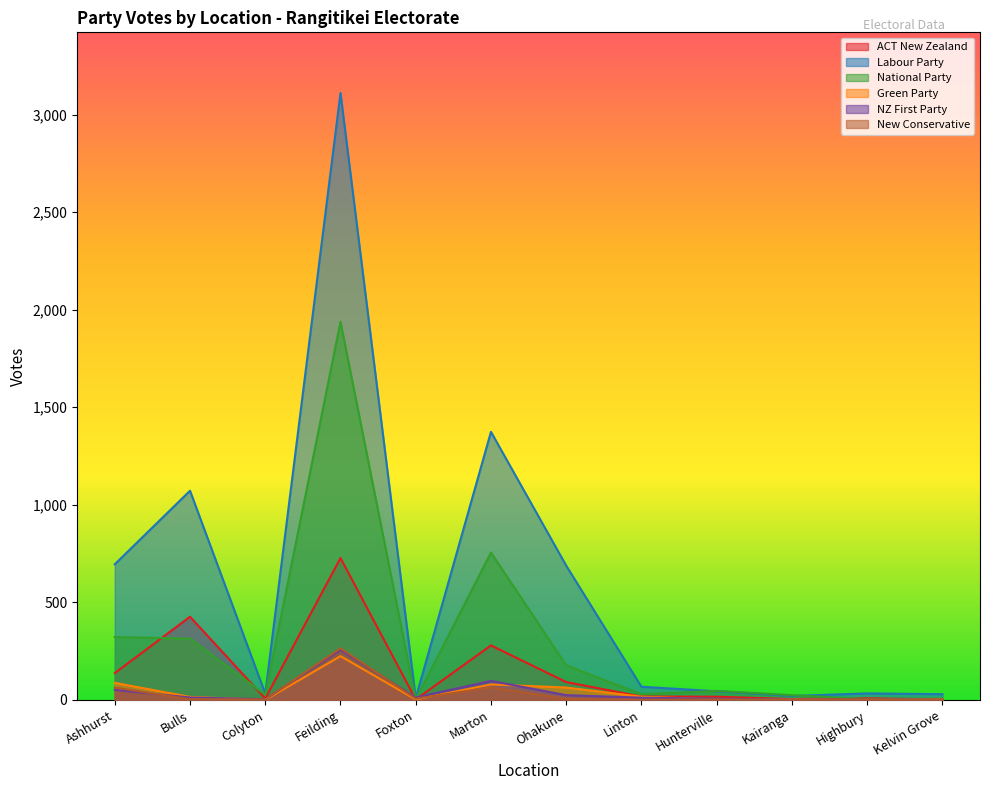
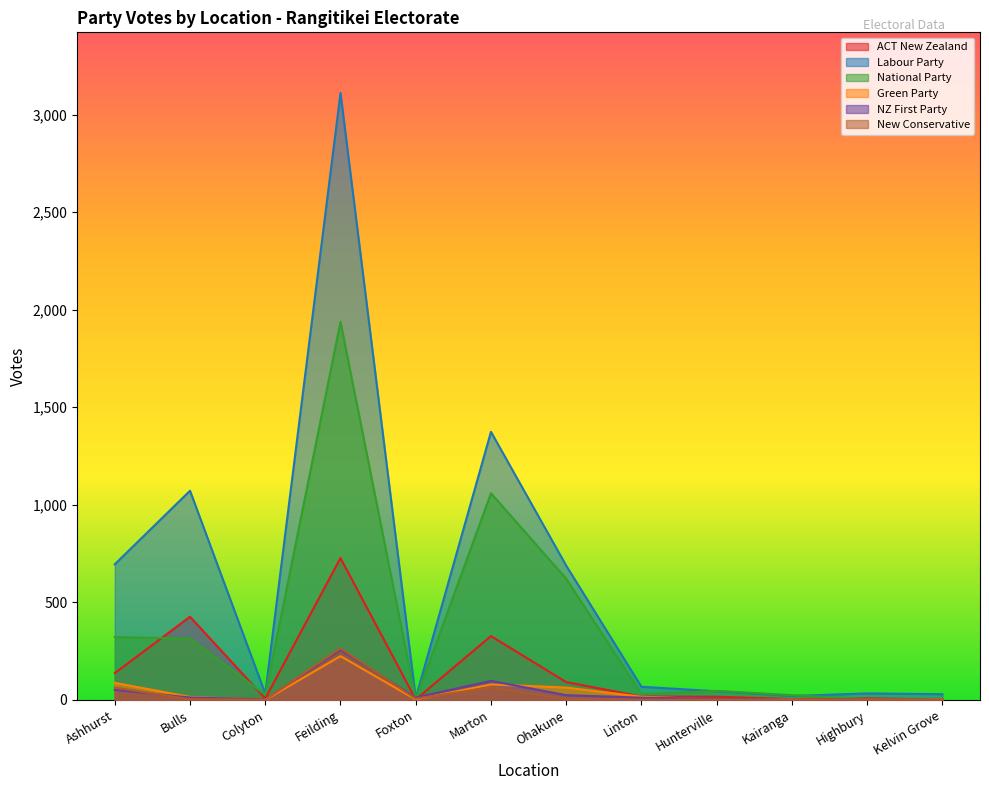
  {
    "ACT New Zealand": {
      "Ashhurst": "140",
      "Bulls": "430",
      "Feilding": "730",
-     "Marton": "280",
+     "Marton": "330",
      "Ohakune": "90"
    },
    "Labour Party": {
      "Ashhurst": "700",
      "Bulls": "1,070",
      "Feilding": "3,110",
      "Marton": "1,370",
      "Ohakune": "690",
      "Linton": "70",
      "Highbury": "30",
      "Kelvin Grove": "30"
    },
    "National Party": {
      "Ashhurst": "320",
      "Bulls": "310",
      "Feilding": "1,940",
-     "Marton": "760",
-     "Ohakune": "180"
+     "Marton": "1,060",
+     "Ohakune": "620"
    },
    "Green Party": {
      "Ashhurst": "90",
      "Feilding": "220",
      "Marton": "80",
      "Ohakune": "60"
    },
    "NZ First Party": {
      "Marton": "100",
      "Ohakune": "20"
    },
    "New Conservative": {
      "Marton": "60",
      "Ohakune": "10"
    }
  }
